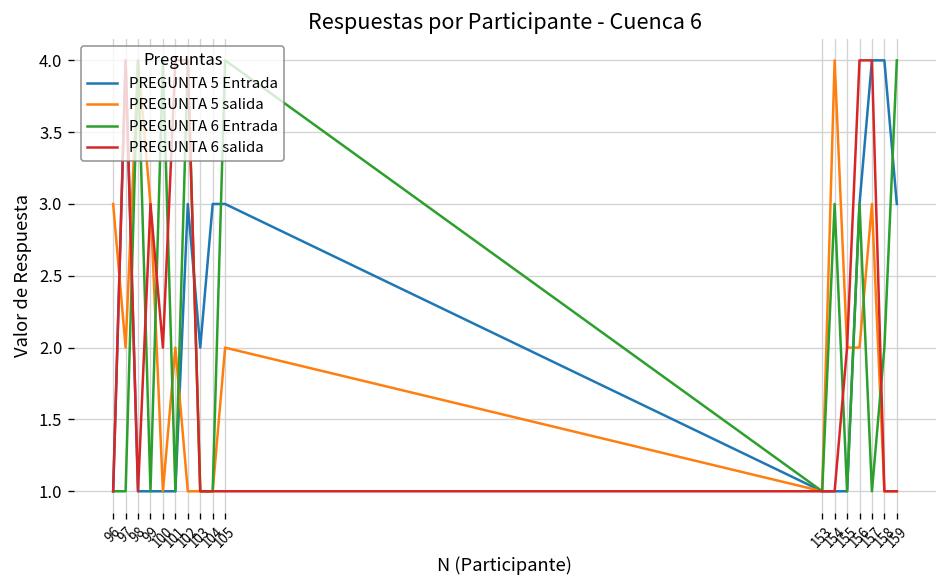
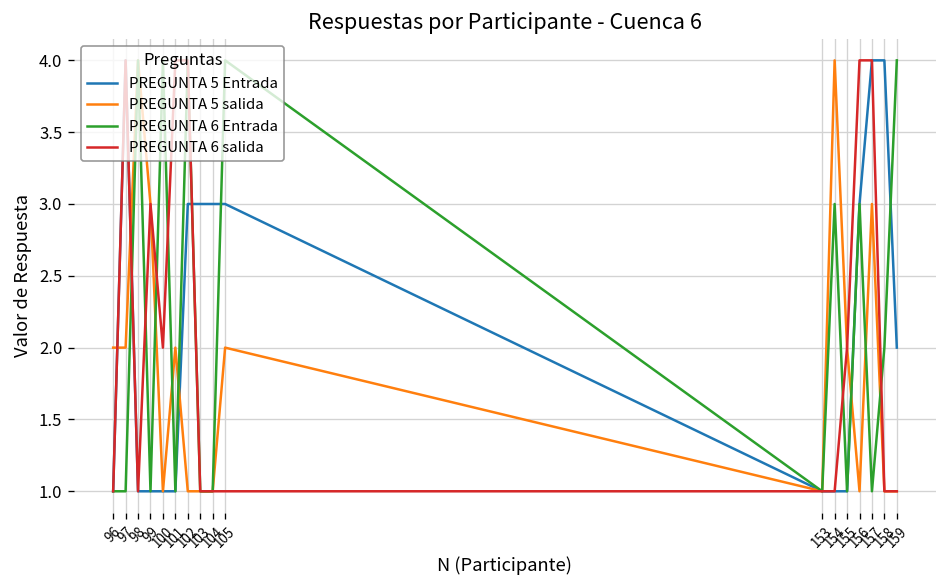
  {
    "PREGUNTA 5 Entrada": {
      "102": 3,
-     "103": 2,
+     "103": 3,
      "104": 3,
      "105": 3,
      "158": 4,
-     "159": 3
+     "159": 2
    },
    "PREGUNTA 5 salida": {
-     "96": 3,
+     "96": 2,
      "97": 2,
      "101": 2,
      "102": 1,
      "105": 2,
      "154": 4,
-     "156": 2,
+     "156": 1,
      "157": 3
    },
    "PREGUNTA 6 Entrada": {
      "97": 1,
      "154": 3,
      "157": 1,
      "158": 2,
      "159": 4
    },
    "PREGUNTA 6 salida": {
      "100": 2,
      "105": 1,
      "156": 4
    }
  }
